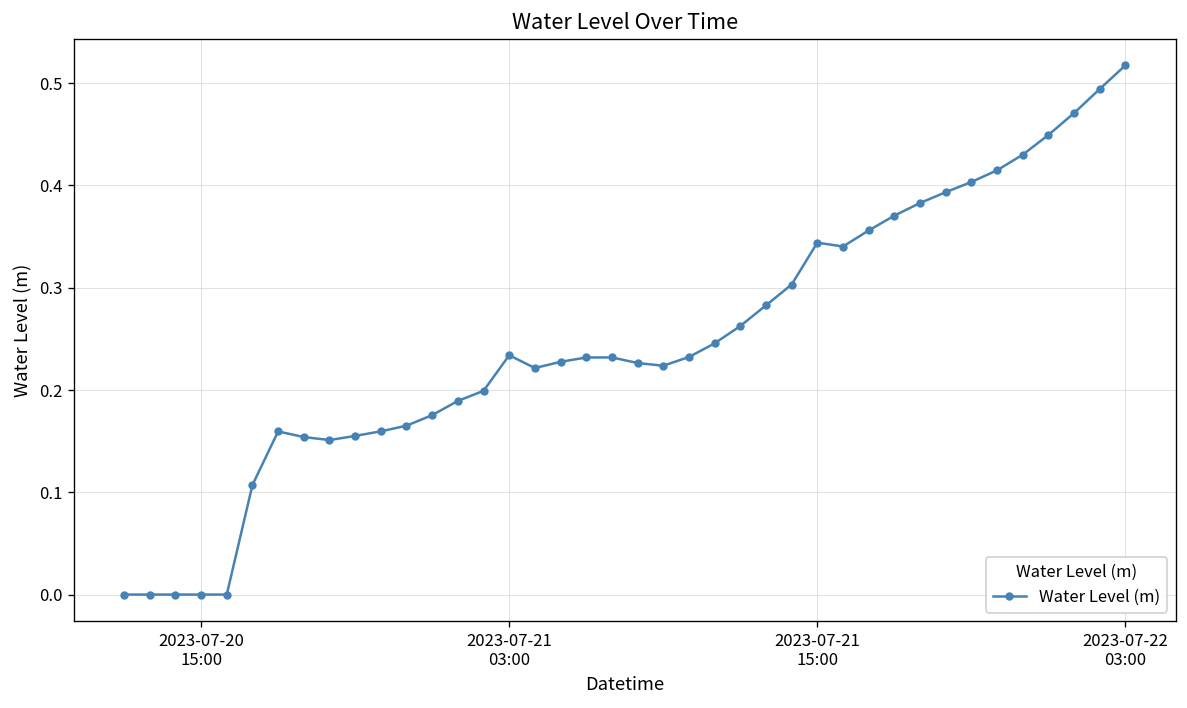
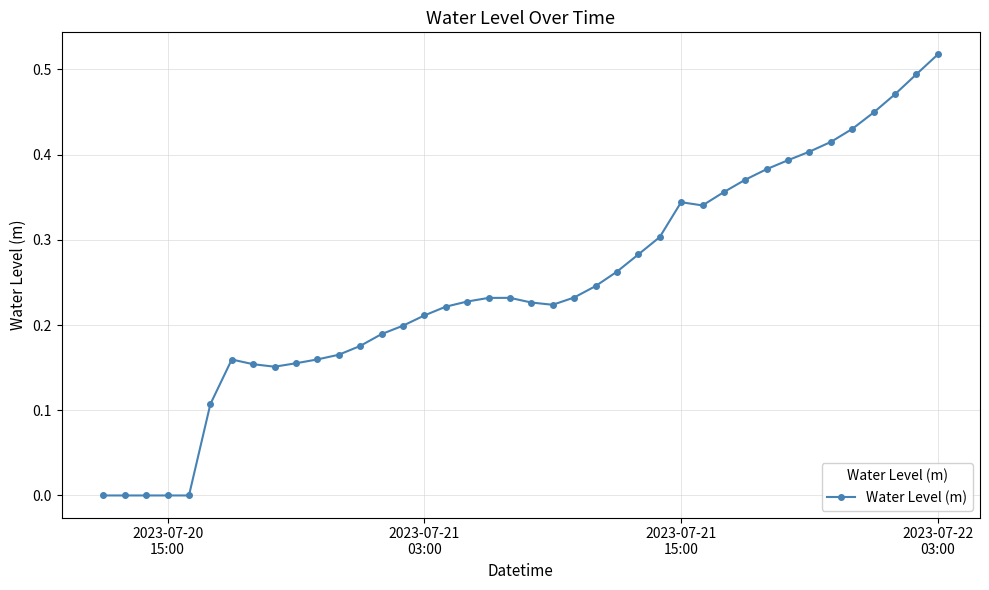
  {
    "2023-07-20 15:00": 0.00,
-   "2023-07-21 03:00": 0.23,
+   "2023-07-21 03:00": 0.21,
    "2023-07-21 15:00": 0.34,
    "2023-07-22 03:00": 0.52
  }
